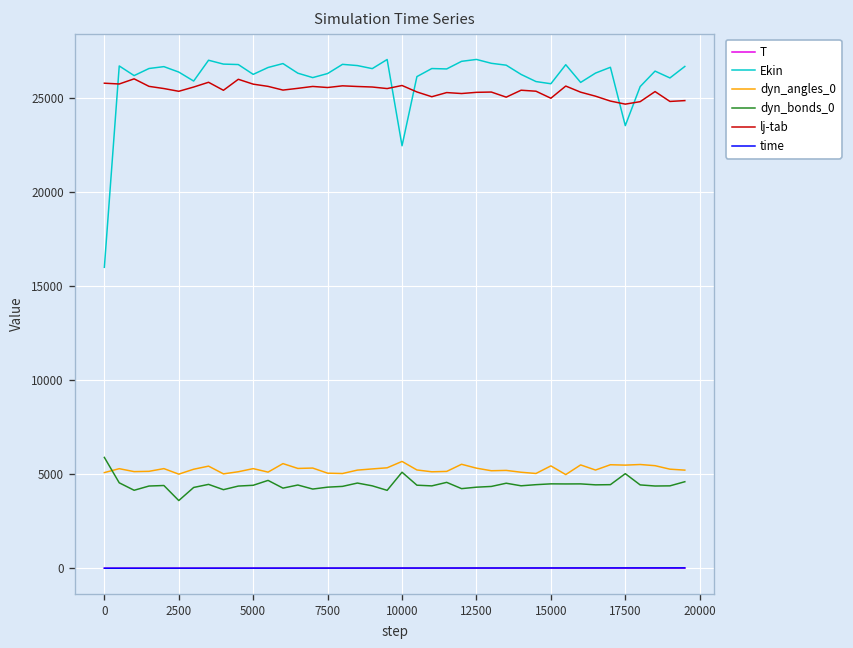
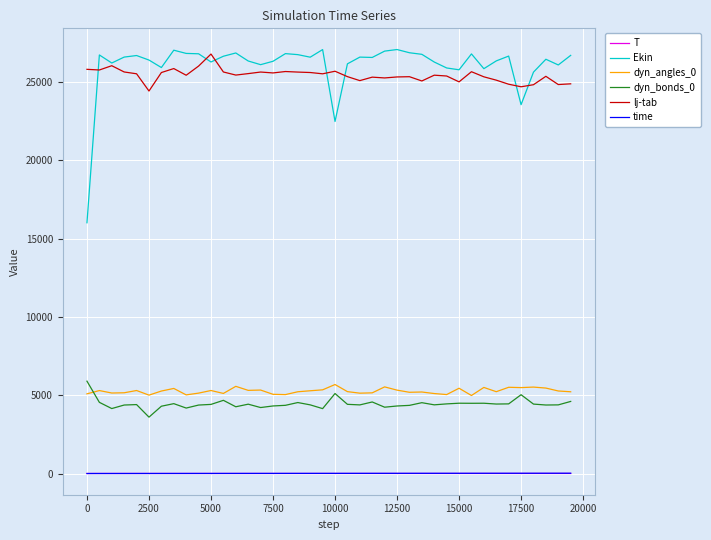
  {
    "Ekin": {
      "0": 16000,
      "2500": 26400,
      "5000": 26300,
      "7500": 26300,
      "10000": 22500,
      "12500": 27100,
      "15000": 25800,
      "17500": 23500
    },
    "dyn_angles_0": {
      "0": 5100,
      "2500": 5000,
      "5000": 5300,
      "7500": 5100,
      "10000": 5700,
      "12500": 5300,
      "15000": 5400,
      "17500": 5500
    },
    "dyn_bonds_0": {
      "0": 5900,
      "2500": 3600,
      "5000": 4400,
      "7500": 4300,
      "10000": 5100,
      "12500": 4300,
      "15000": 4500,
      "17500": 5000
    },
    "lj-tab": {
      "0": 25800,
-     "2500": 25400,
-     "5000": 25800,
+     "2500": 24400,
+     "5000": 26800,
      "7500": 25600,
      "10000": 25700,
      "12500": 25300,
      "15000": 25000,
      "17500": 24700
    }
  }
